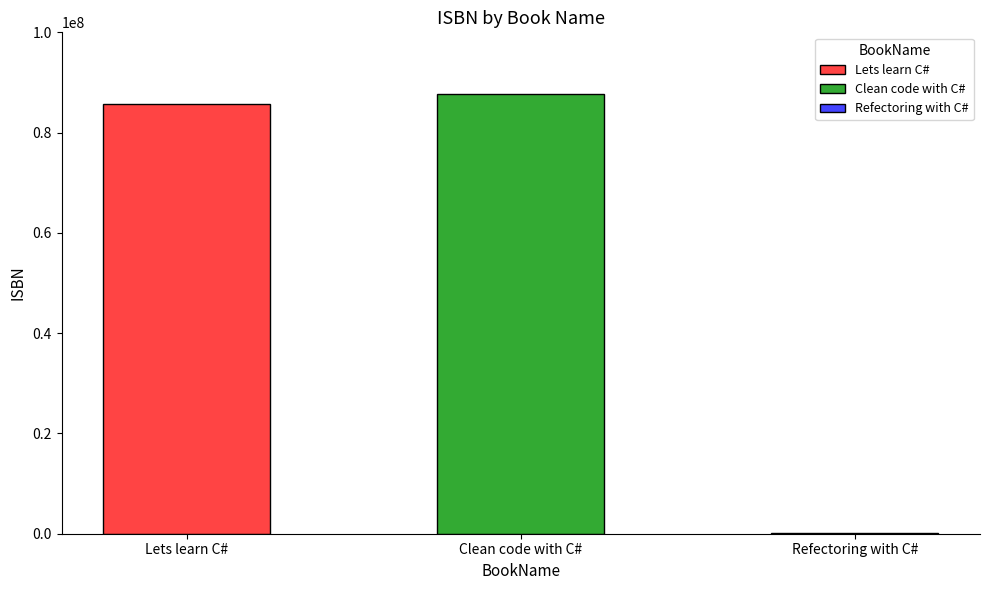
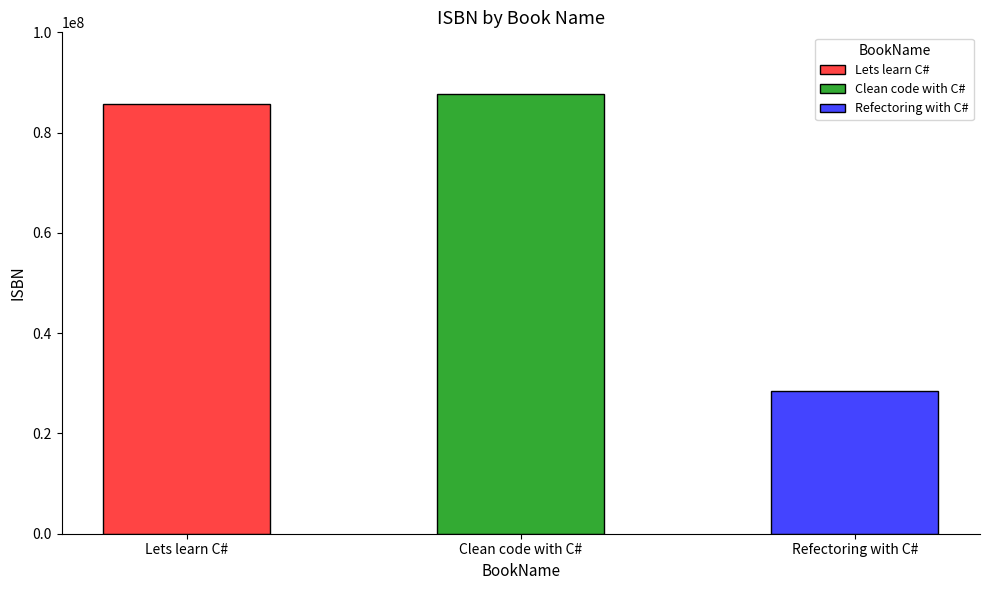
  {
    "Lets learn C#": 86000000,
    "Clean code with C#": 88000000,
-   "Refectoring with C#": 0
+   "Refectoring with C#": 28000000
  }
